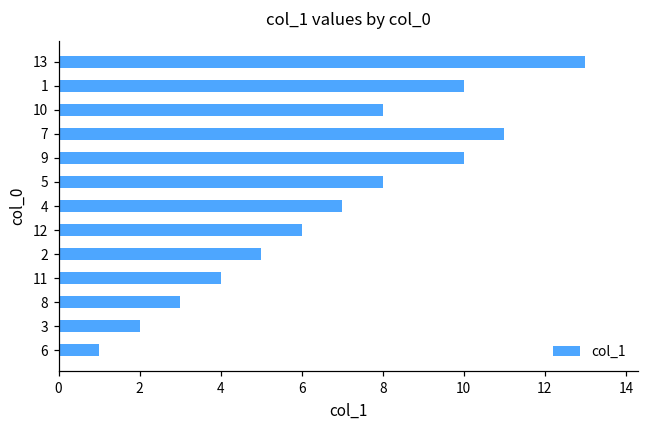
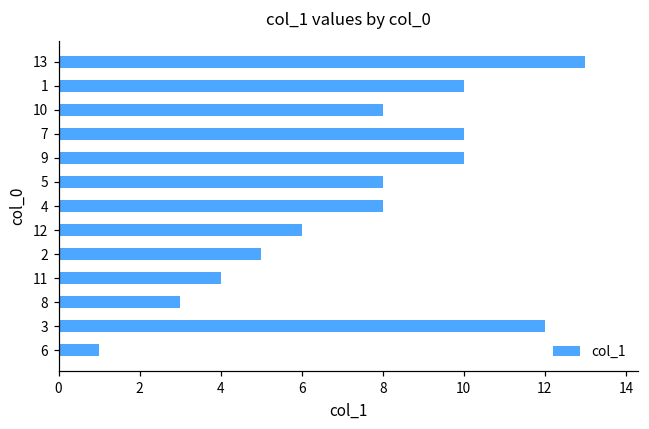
  {
    "13": 13,
    "1": 10,
    "10": 8,
-   "7": 11,
+   "7": 10,
    "9": 10,
    "5": 8,
-   "4": 7,
+   "4": 8,
    "12": 6,
    "2": 5,
    "11": 4,
    "8": 3,
-   "3": 2,
+   "3": 12,
    "6": 1
  }
